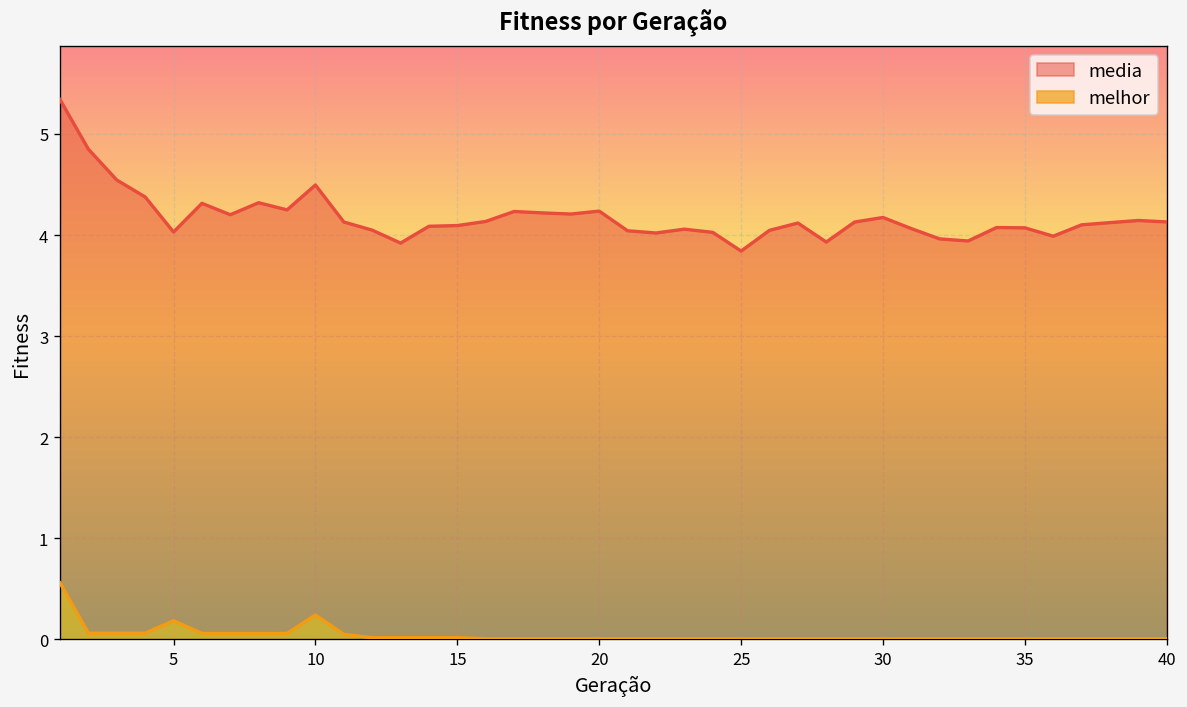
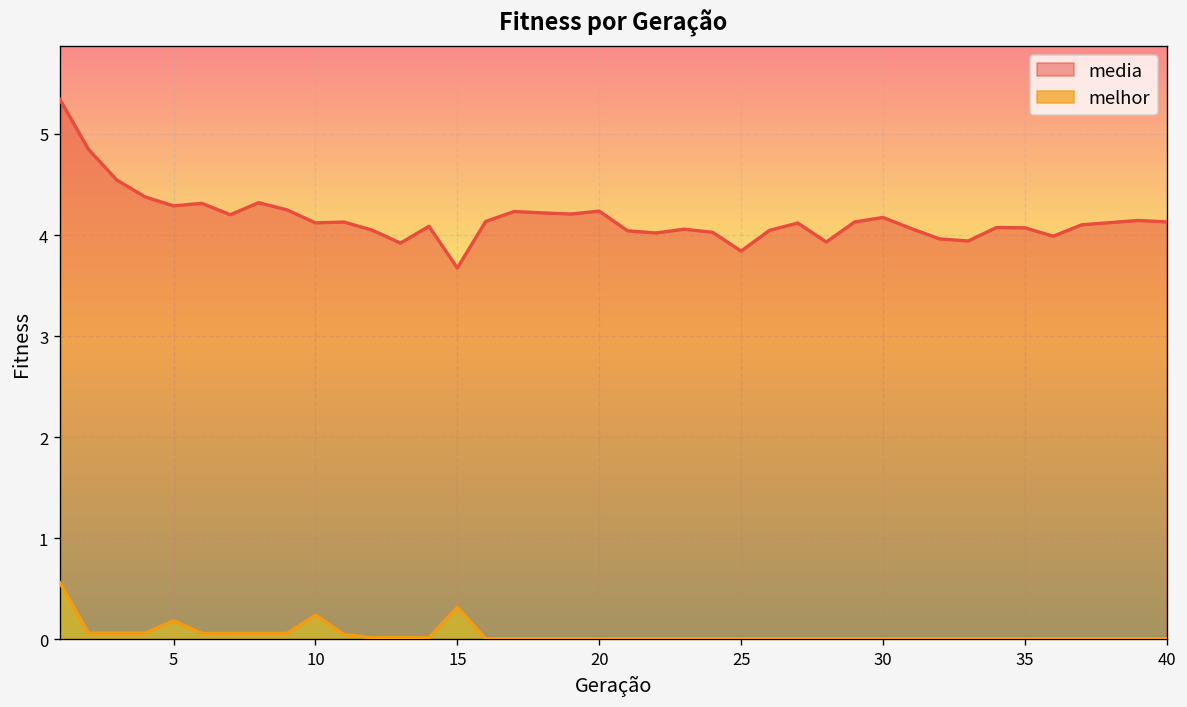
  {
    "media": {
-     "5": 4.0,
-     "10": 4.5,
-     "15": 4.1,
+     "5": 4.3,
+     "10": 4.1,
+     "15": 3.7,
      "20": 4.2,
      "25": 3.8,
      "30": 4.2,
      "35": 4.1,
      "40": 4.1
    },
    "melhor": {
      "5": 0.2,
      "10": 0.2,
-     "15": 0.0,
+     "15": 0.3,
      "20": 0.0,
      "25": 0.0,
      "30": 0.0,
      "35": 0.0,
      "40": 0.0
    }
  }
